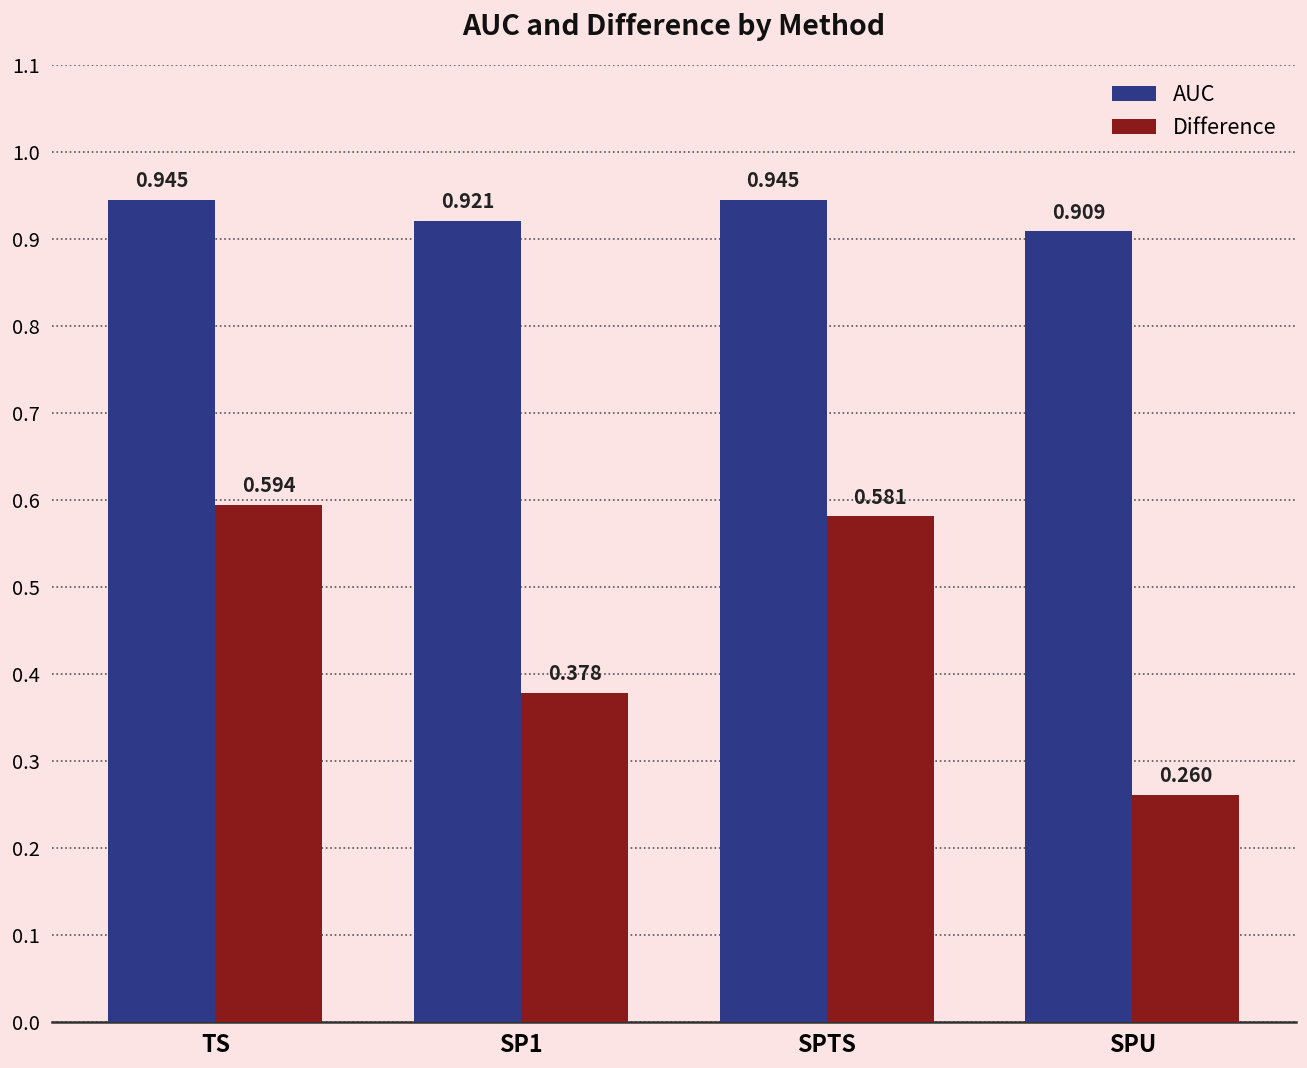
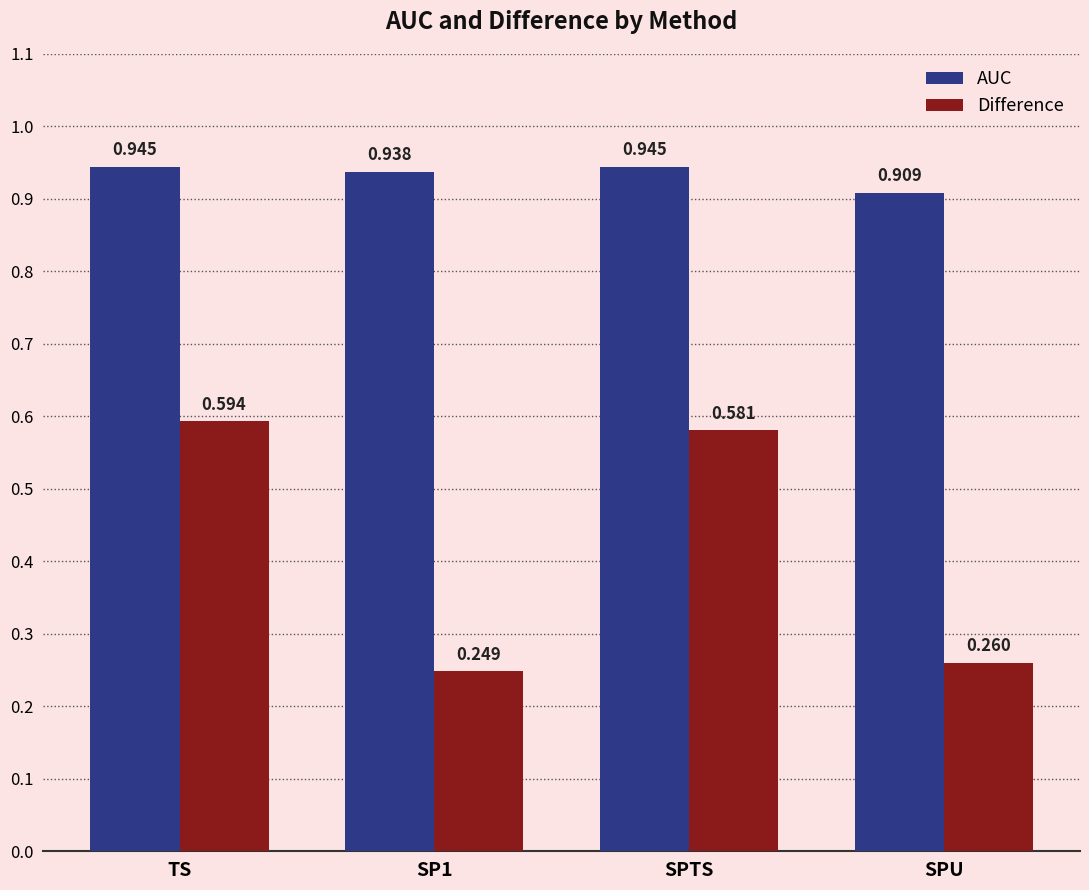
  {
    "AUC": {
      "TS": 0.945,
-     "SP1": 0.921,
+     "SP1": 0.938,
      "SPTS": 0.945,
      "SPU": 0.909
    },
    "Difference": {
      "TS": 0.594,
-     "SP1": 0.378,
+     "SP1": 0.249,
      "SPTS": 0.581,
      "SPU": 0.260
    }
  }
